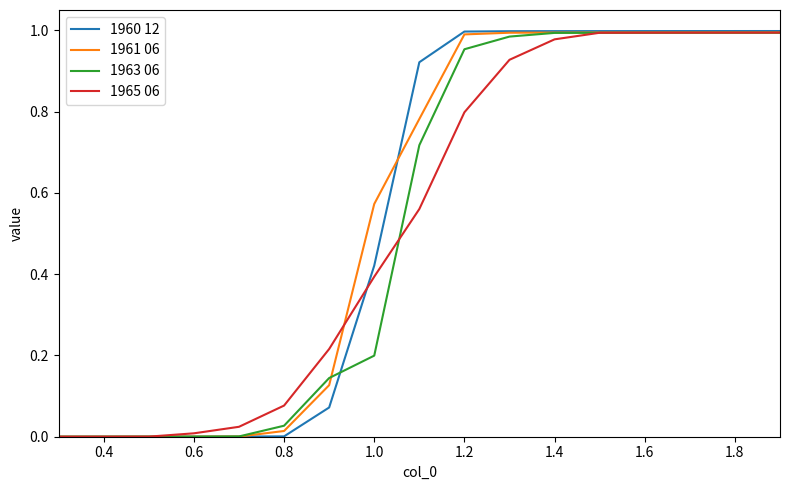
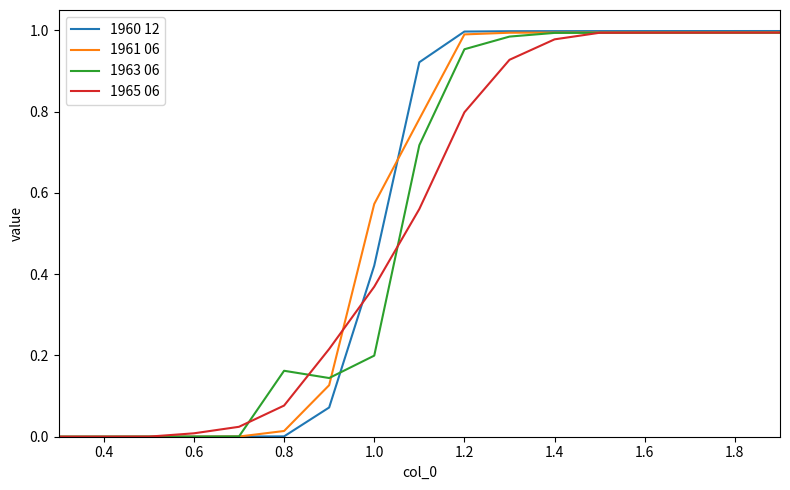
  {
    "1960 12": {
      "0.8": 0.00,
      "1.0": 0.42,
      "1.2": 1.00
    },
    "1961 06": {
      "0.8": 0.01,
      "1.0": 0.57,
      "1.2": 0.99
    },
    "1963 06": {
-     "0.8": 0.03,
+     "0.8": 0.16,
      "1.0": 0.20,
      "1.2": 0.95
    },
    "1965 06": {
      "0.6": 0.01,
      "0.8": 0.08,
-     "1.0": 0.39,
+     "1.0": 0.37,
      "1.2": 0.80,
      "1.4": 0.98
    }
  }
